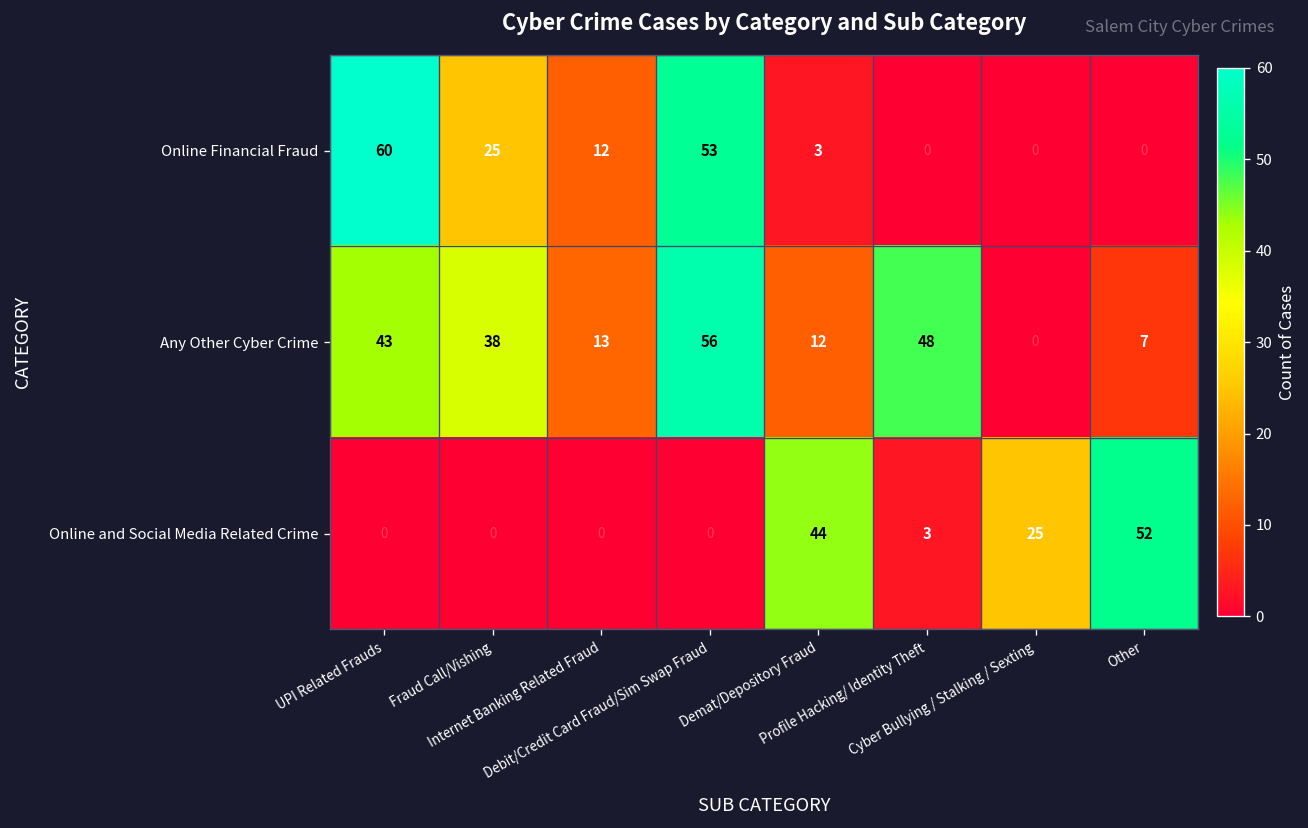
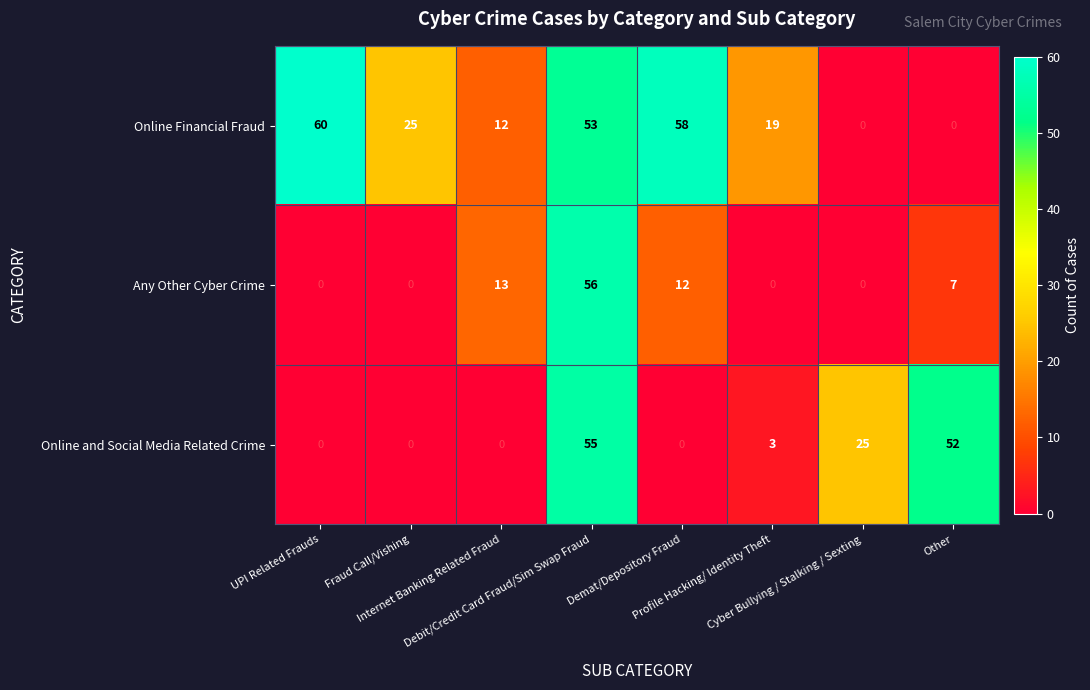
  {
    "Online Financial Fraud": {
      "UPI Related Frauds": 60,
      "Fraud Call/Vishing": 25,
      "Internet Banking Related Fraud": 12,
      "Debit/Credit Card Fraud/Sim Swap Fraud": 53,
-     "Demat/Depository Fraud": 3,
-     "Profile Hacking/ Identity Theft": 0,
+     "Demat/Depository Fraud": 58,
+     "Profile Hacking/ Identity Theft": 19,
      "Cyber Bullying / Stalking / Sexting": 0,
      "Other": 0
    },
    "Any Other Cyber Crime": {
-     "UPI Related Frauds": 43,
-     "Fraud Call/Vishing": 38,
+     "UPI Related Frauds": 0,
+     "Fraud Call/Vishing": 0,
      "Internet Banking Related Fraud": 13,
      "Debit/Credit Card Fraud/Sim Swap Fraud": 56,
      "Demat/Depository Fraud": 12,
-     "Profile Hacking/ Identity Theft": 48,
+     "Profile Hacking/ Identity Theft": 0,
      "Cyber Bullying / Stalking / Sexting": 0,
      "Other": 7
    },
    "Online and Social Media Related Crime": {
      "UPI Related Frauds": 0,
      "Fraud Call/Vishing": 0,
      "Internet Banking Related Fraud": 0,
-     "Debit/Credit Card Fraud/Sim Swap Fraud": 0,
-     "Demat/Depository Fraud": 44,
+     "Debit/Credit Card Fraud/Sim Swap Fraud": 55,
+     "Demat/Depository Fraud": 0,
      "Profile Hacking/ Identity Theft": 3,
      "Cyber Bullying / Stalking / Sexting": 25,
      "Other": 52
    }
  }
